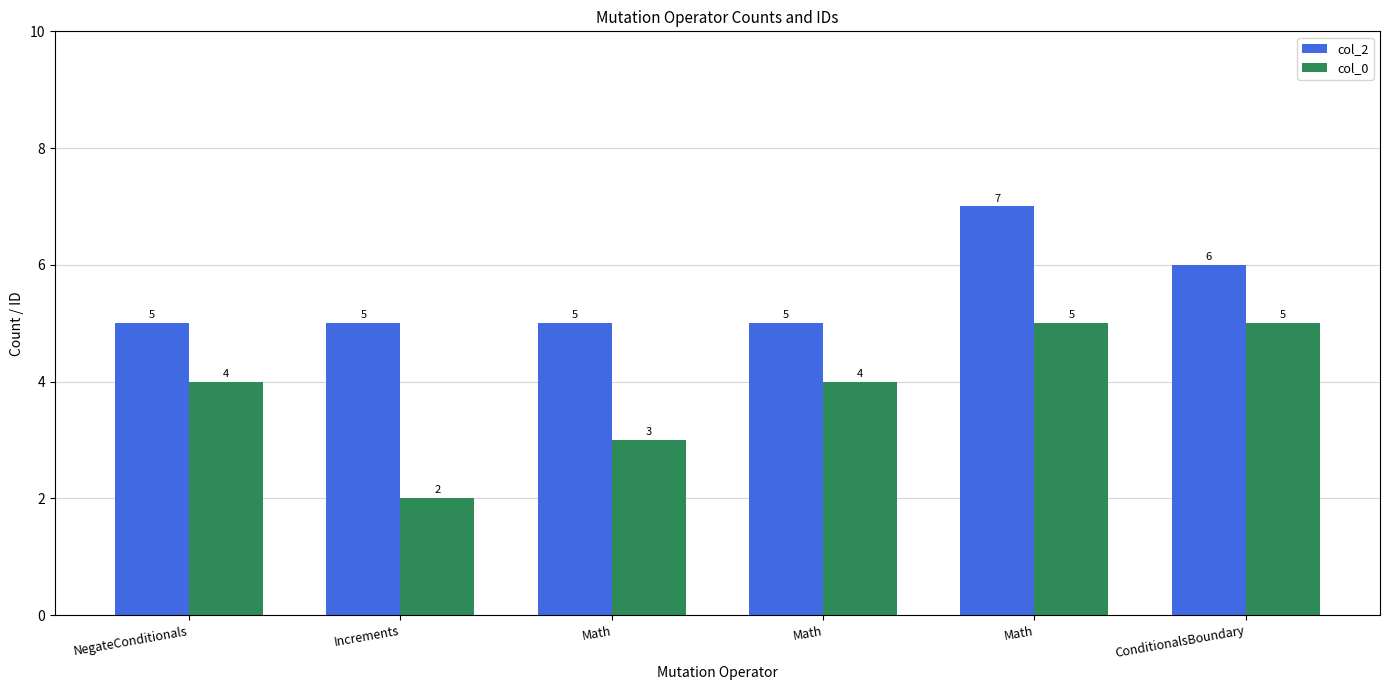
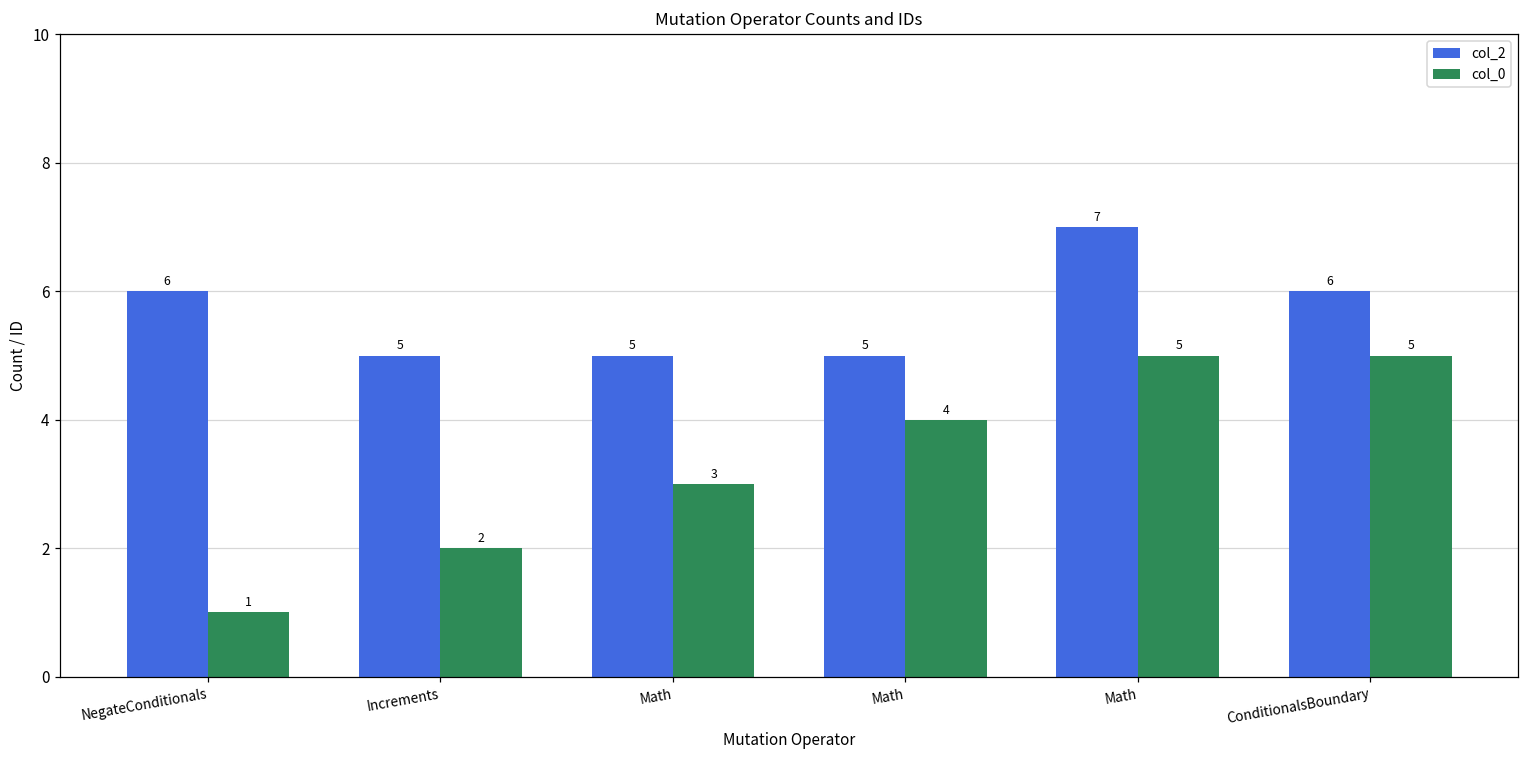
  {
    "col_2": {
-     "NegateConditionals": 5,
+     "NegateConditionals": 6,
      "Increments": 5,
      "ConditionalsBoundary": 6
    },
    "col_0": {
-     "NegateConditionals": 4,
+     "NegateConditionals": 1,
      "Increments": 2,
      "ConditionalsBoundary": 5
    }
  }
